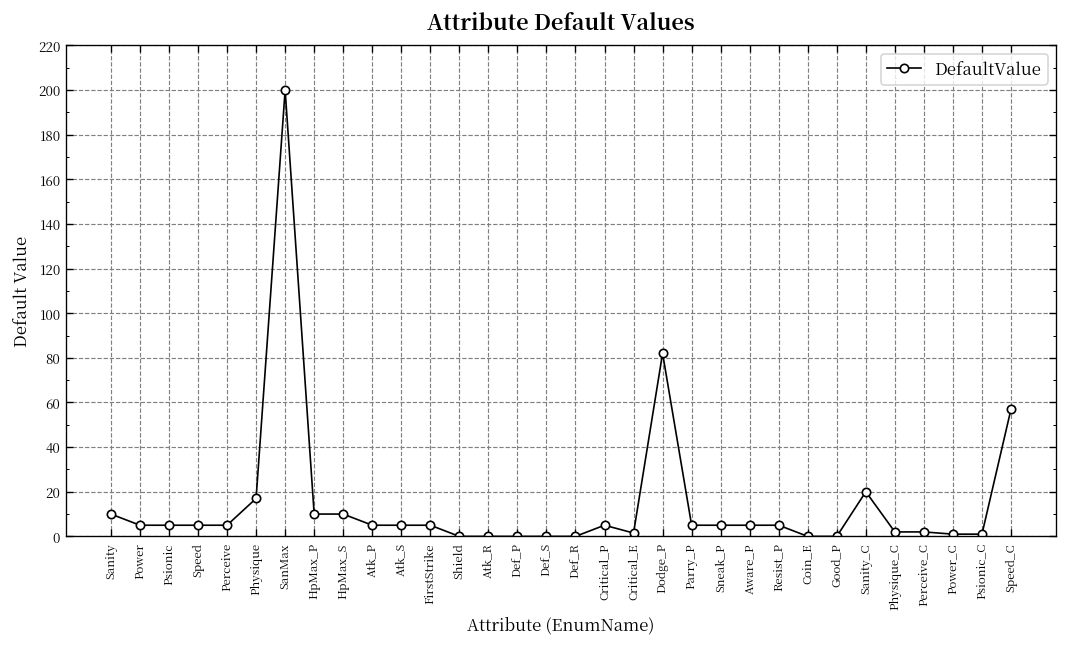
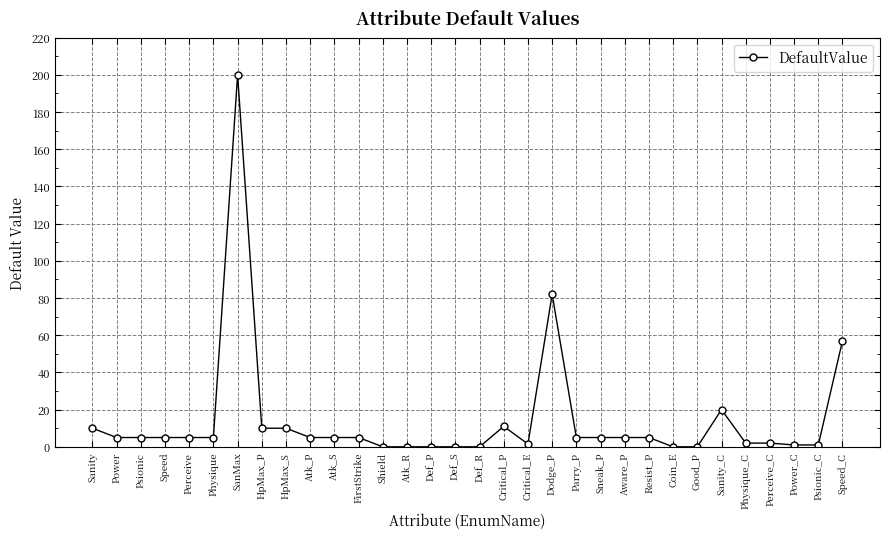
  {
    "Sanity": 10,
    "Power": 5,
    "Psionic": 5,
    "Speed": 5,
    "Perceive": 5,
-   "Physique": 17,
+   "Physique": 5,
    "SanMax": 200,
    "HpMax_P": 10,
    "HpMax_S": 10,
    "Atk_P": 5,
    "Atk_S": 5,
    "FirstStrike": 5,
    "Shield": 0,
    "Atk_R": 0,
    "Def_P": 0,
    "Def_S": 0,
    "Def_R": 0,
-   "Critical_P": 5,
+   "Critical_P": 11,
    "Critical_E": 2,
    "Dodge_P": 82,
    "Parry_P": 5,
    "Sneak_P": 5,
    "Aware_P": 5,
    "Resist_P": 5,
    "Coin_E": 0,
    "Good_P": 0,
    "Sanity_C": 20,
    "Physique_C": 2,
    "Perceive_C": 2,
    "Power_C": 1,
    "Psionic_C": 1,
    "Speed_C": 57
  }
